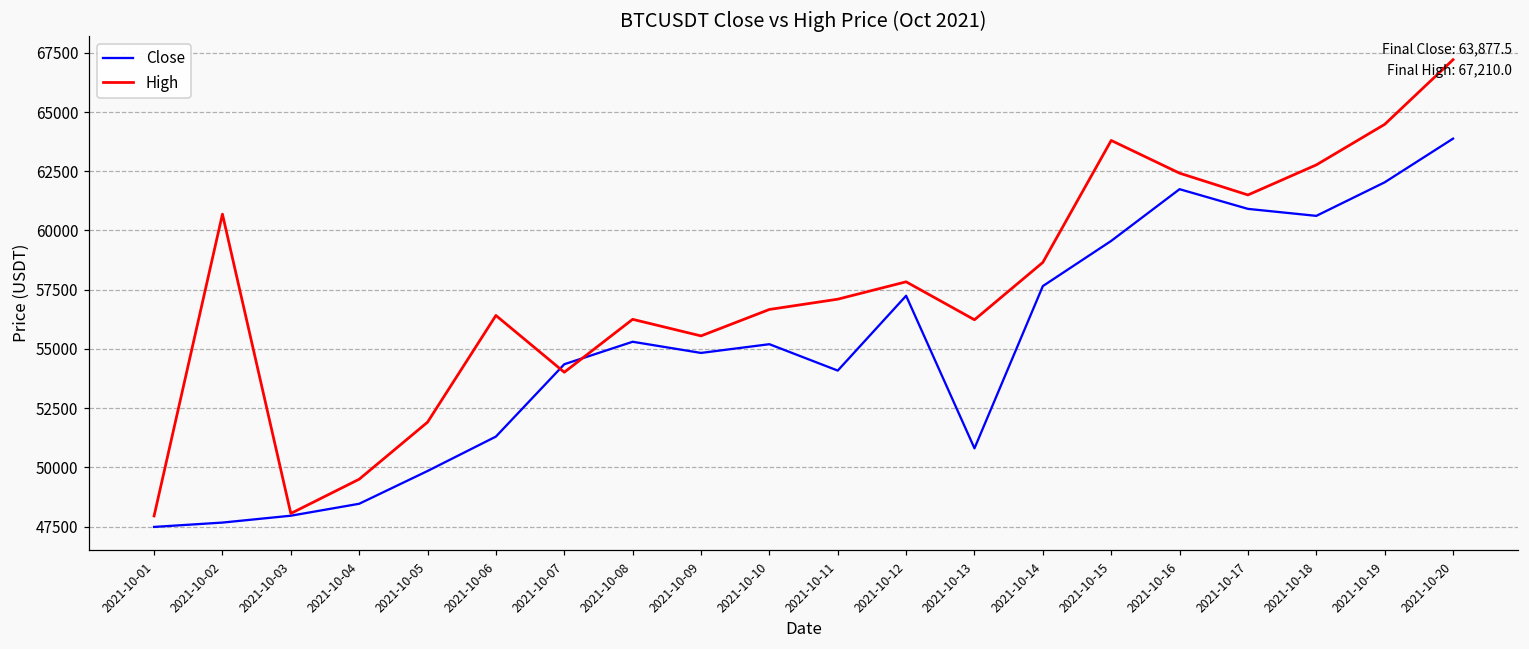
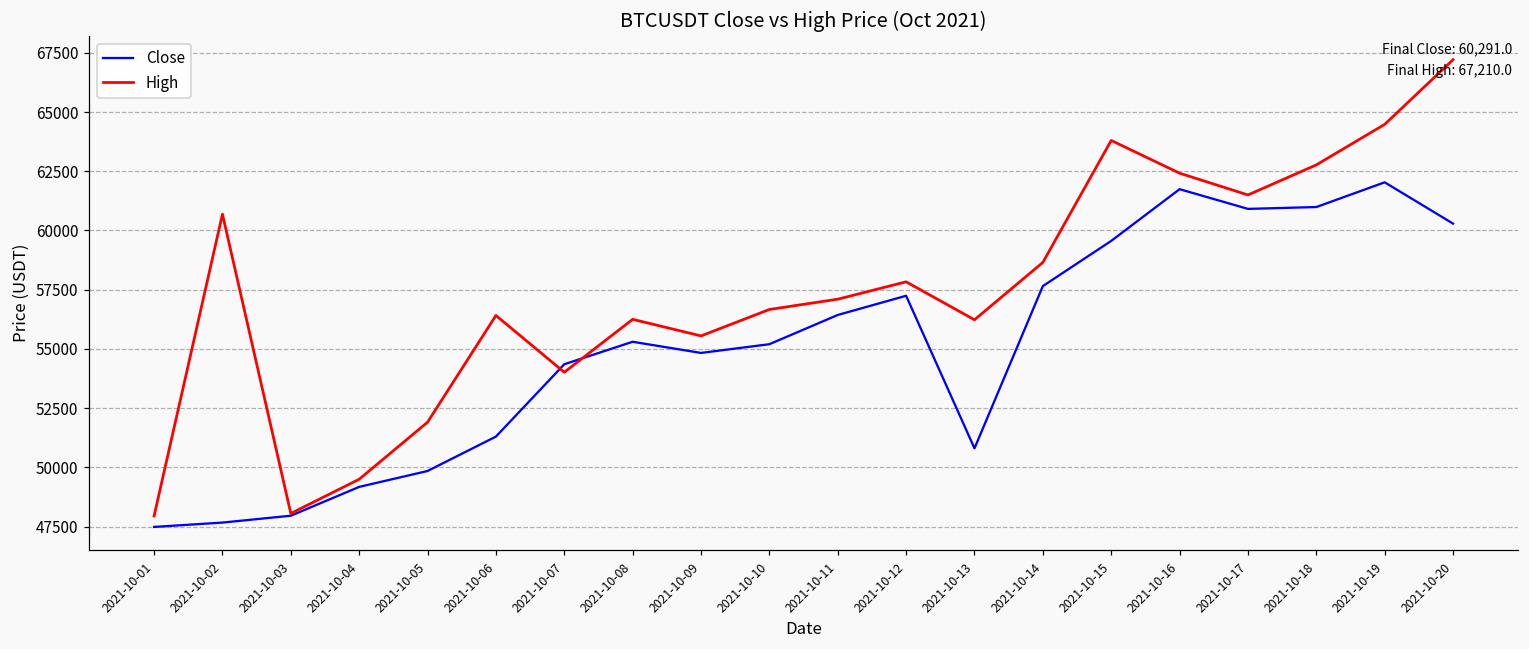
  {
    "Close": {
-     "2021-10-04": "48500",
-     "2021-10-11": "54100",
-     "2021-10-18": "60600",
-     "2021-10-20": "63,877.5"
+     "2021-10-04": "49200",
+     "2021-10-11": "56400",
+     "2021-10-18": "61000",
+     "2021-10-20": "60,291.0"
    },
    "High": {
      "2021-10-20": "67,210.0"
    }
  }
